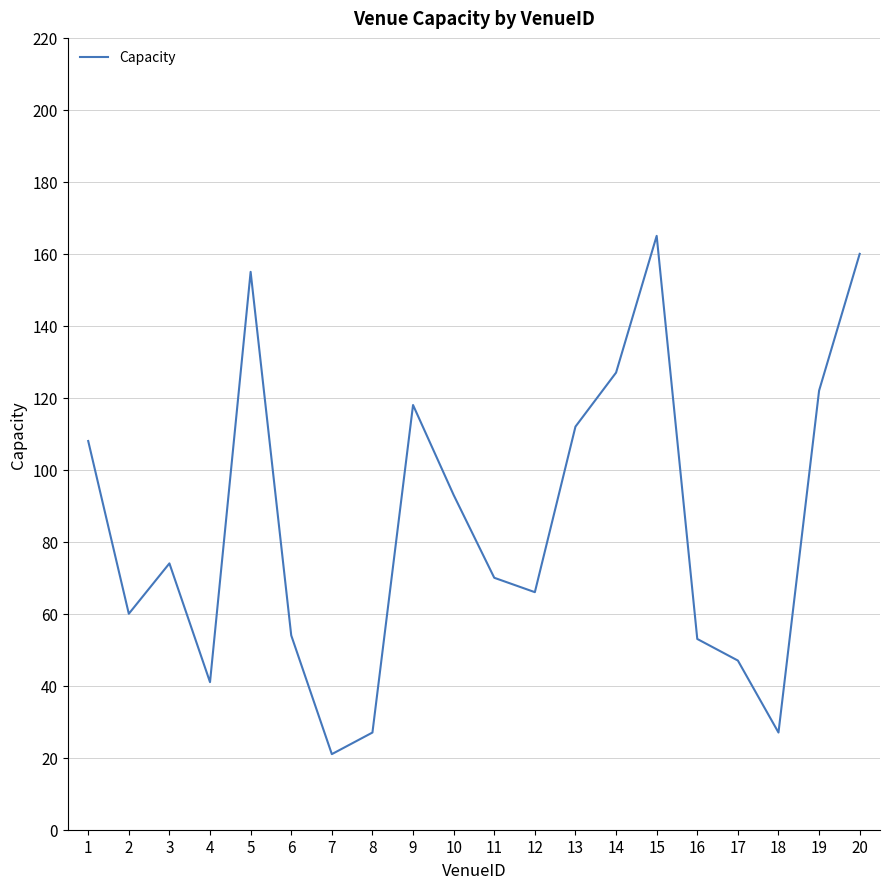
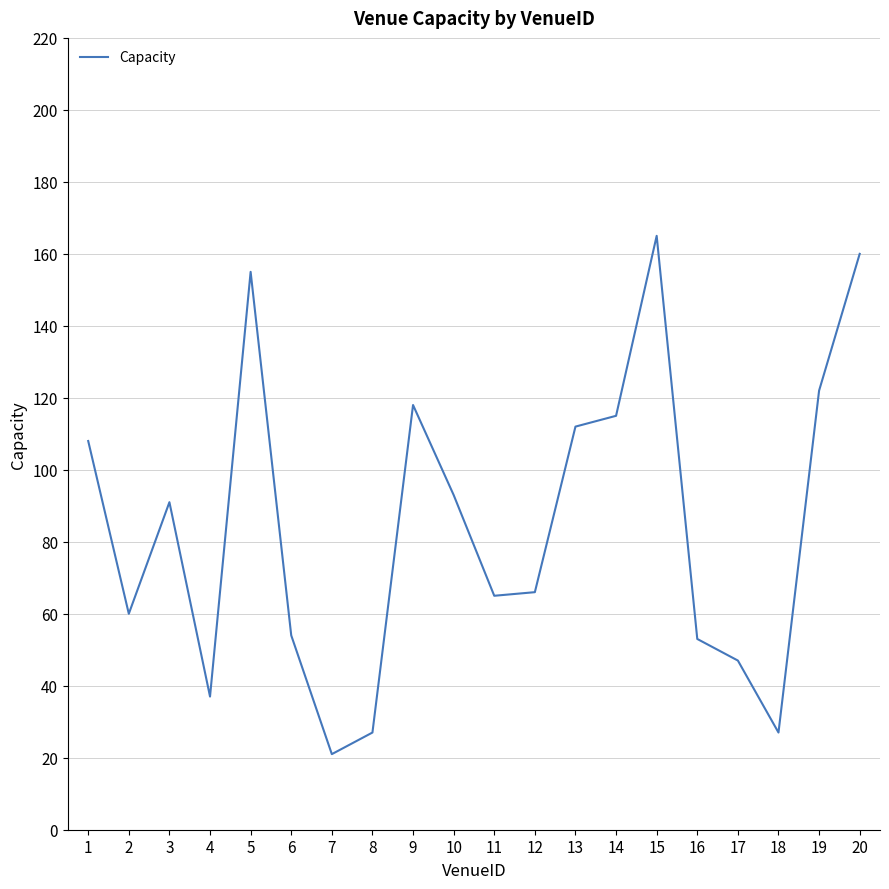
  {
    "1": 108,
    "2": 60,
-   "3": 74,
-   "4": 41,
+   "3": 91,
+   "4": 37,
    "5": 155,
    "6": 54,
    "7": 21,
    "8": 27,
    "9": 118,
    "10": 93,
-   "11": 70,
+   "11": 65,
    "12": 66,
    "13": 112,
-   "14": 127,
+   "14": 115,
    "15": 165,
    "16": 53,
    "17": 47,
    "18": 27,
    "19": 122,
    "20": 160
  }
